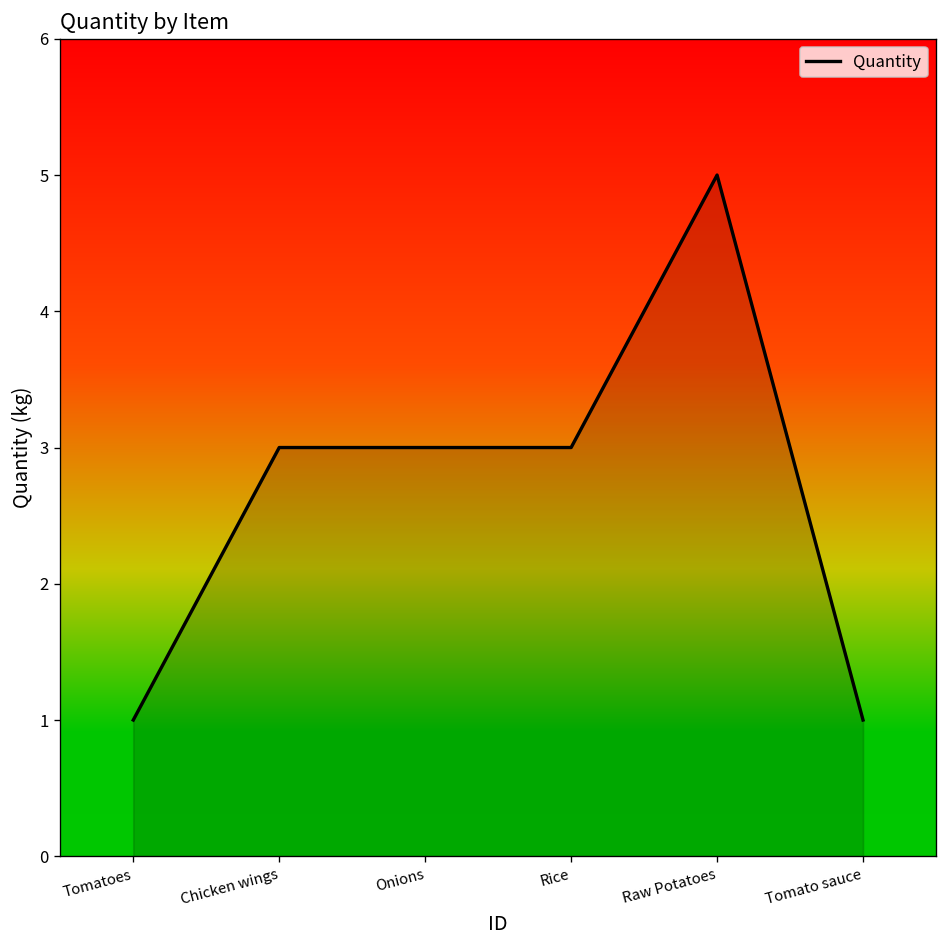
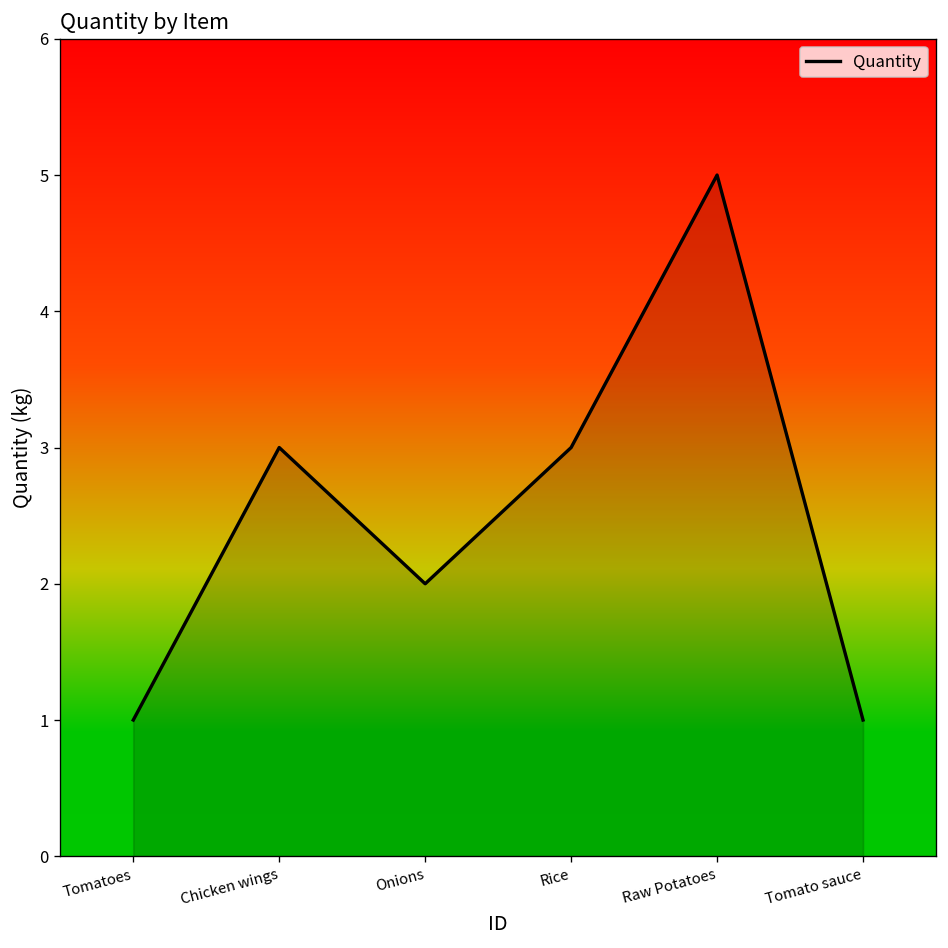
  {
    "Tomatoes": 1,
    "Chicken wings": 3,
-   "Onions": 3,
+   "Onions": 2,
    "Rice": 3,
    "Raw Potatoes": 5,
    "Tomato sauce": 1
  }
